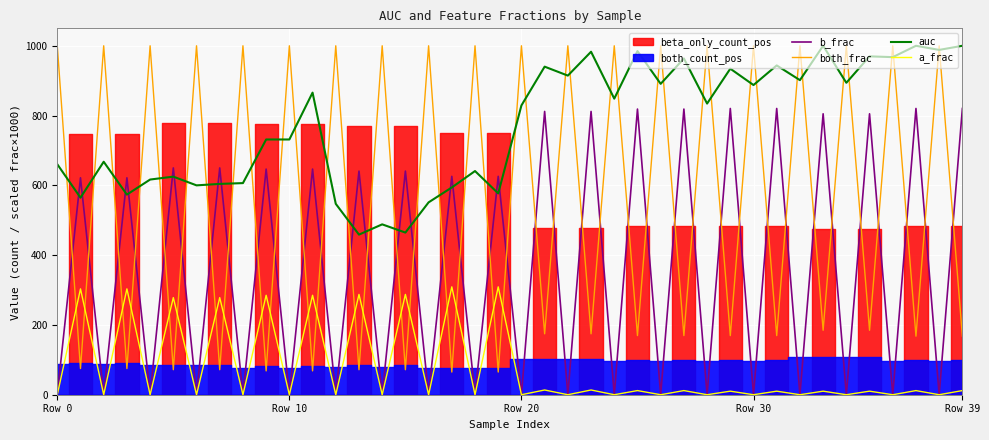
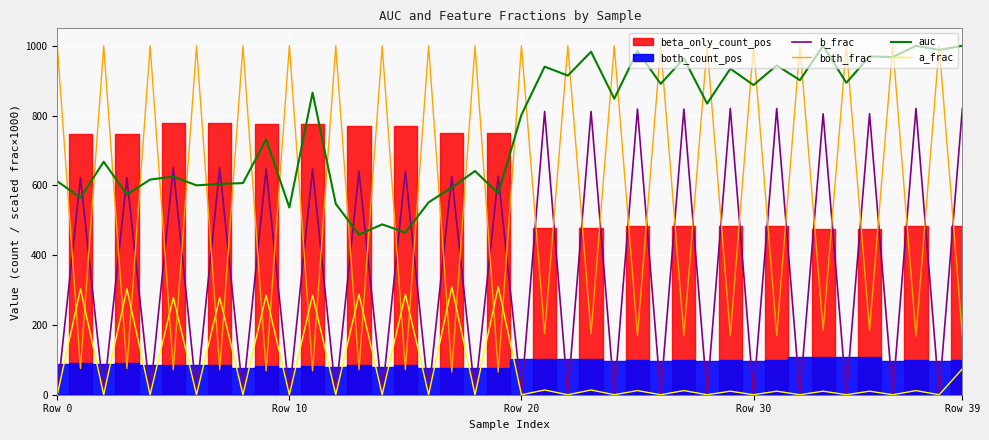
  {
    "b_frac": {
      "Row 39": 820
    },
    "both_frac": {
      "Row 0": 1000,
      "Row 10": 1000,
      "Row 20": 1000,
      "Row 39": 170
    },
    "auc": {
-     "Row 0": 660,
-     "Row 10": 730,
-     "Row 20": 830,
+     "Row 0": 610,
+     "Row 10": 540,
+     "Row 20": 800,
      "Row 30": 890,
      "Row 39": 1000
    },
    "a_frac": {
-     "Row 39": 10
+     "Row 39": 70
    }
  }
